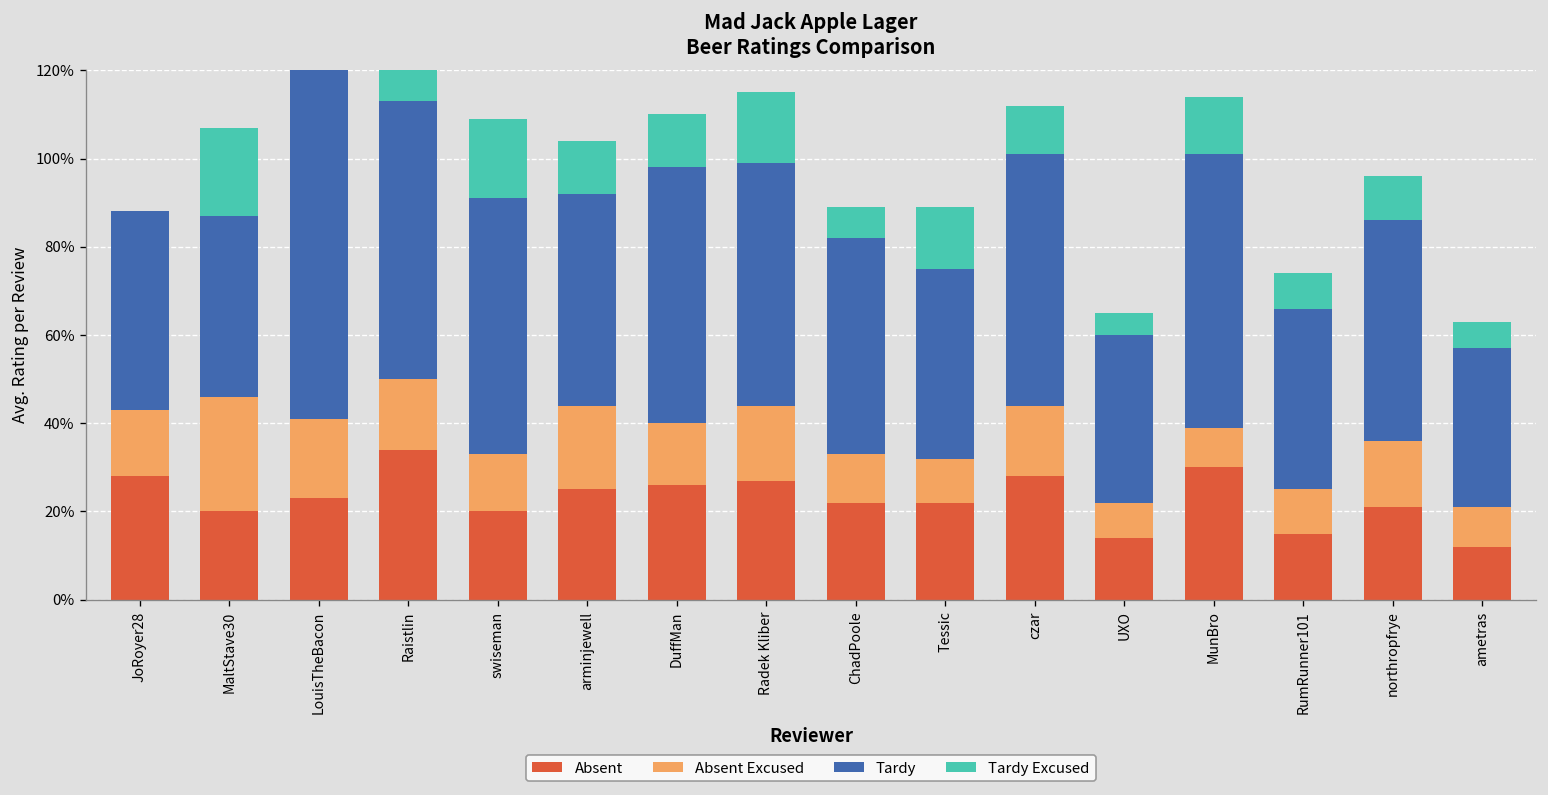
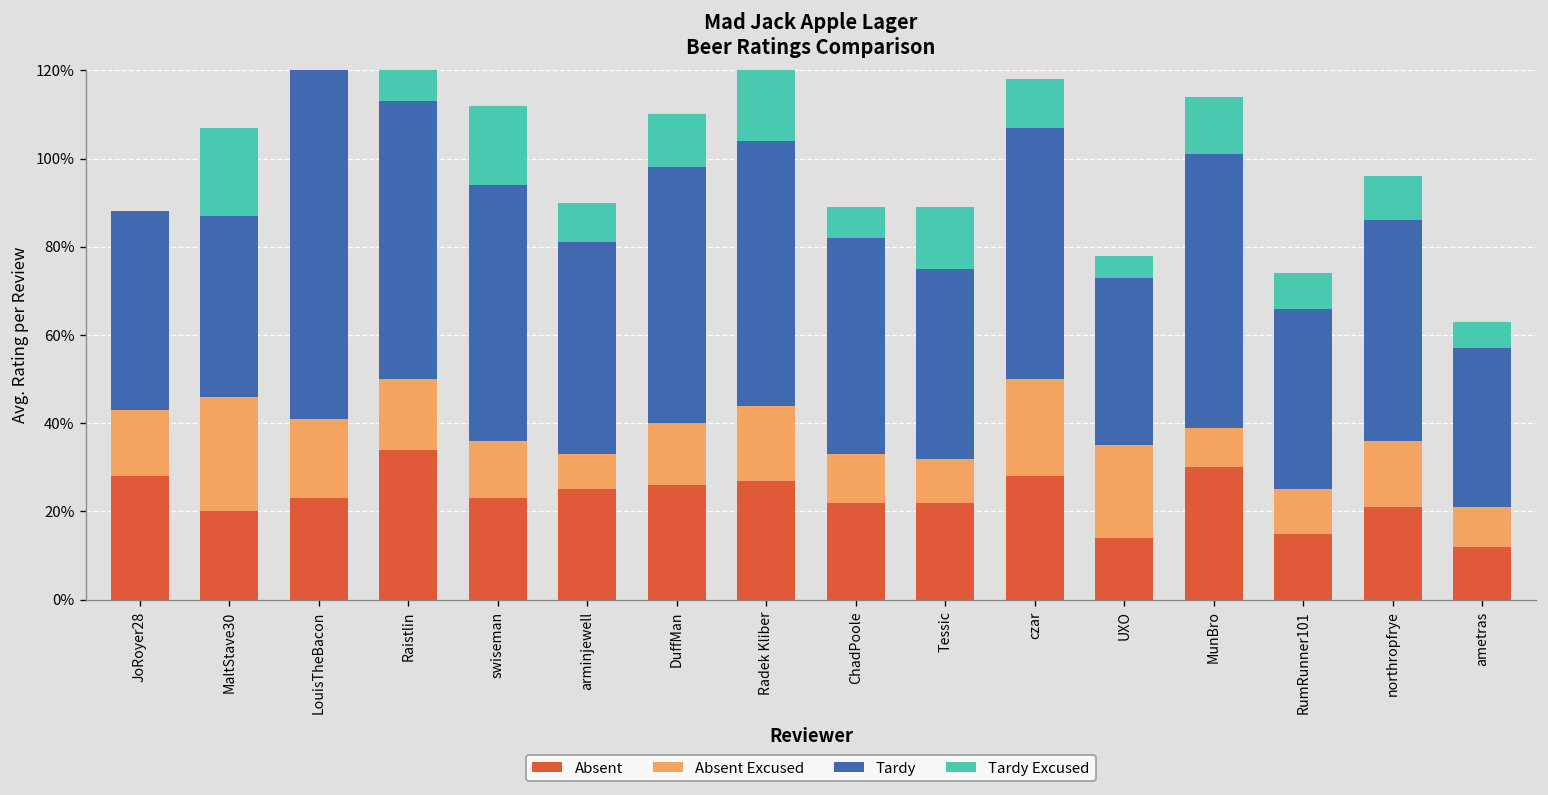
  {
    "Absent": {
      "JoRoyer28": "28%",
      "MaltStave30": "20%",
      "LouisTheBacon": "23%",
      "Raistlin": "34%",
-     "swiseman": "20%",
+     "swiseman": "23%",
      "arminjewell": "25%",
      "DuffMan": "26%",
      "Radek Kliber": "27%",
      "ChadPoole": "22%",
      "Tessic": "22%",
      "czar": "28%",
      "UXO": "14%",
      "MunBro": "30%",
      "RumRunner101": "15%",
      "northropfrye": "21%",
      "ametras": "12%"
    },
    "Absent Excused": {
      "JoRoyer28": "15%",
      "MaltStave30": "26%",
      "LouisTheBacon": "18%",
      "Raistlin": "16%",
      "swiseman": "13%",
-     "arminjewell": "19%",
+     "arminjewell": "8%",
      "DuffMan": "14%",
      "Radek Kliber": "17%",
      "ChadPoole": "11%",
      "Tessic": "10%",
-     "czar": "16%",
-     "UXO": "8%",
+     "czar": "22%",
+     "UXO": "21%",
      "MunBro": "9%",
      "RumRunner101": "10%",
      "northropfrye": "15%",
      "ametras": "9%"
    },
    "Tardy": {
      "JoRoyer28": "45%",
      "MaltStave30": "41%",
      "Raistlin": "63%",
      "swiseman": "58%",
      "arminjewell": "48%",
      "DuffMan": "58%",
-     "Radek Kliber": "55%",
+     "Radek Kliber": "60%",
      "ChadPoole": "49%",
      "Tessic": "43%",
      "czar": "57%",
      "UXO": "38%",
      "MunBro": "62%",
      "RumRunner101": "41%",
      "northropfrye": "50%",
      "ametras": "36%"
    },
    "Tardy Excused": {
      "JoRoyer28": "0%",
      "MaltStave30": "20%",
      "swiseman": "18%",
-     "arminjewell": "12%",
+     "arminjewell": "9%",
      "DuffMan": "12%",
      "Radek Kliber": "16%",
      "ChadPoole": "7%",
      "Tessic": "14%",
      "czar": "11%",
      "UXO": "5%",
      "MunBro": "13%",
      "RumRunner101": "8%",
      "northropfrye": "10%",
      "ametras": "6%"
    }
  }
